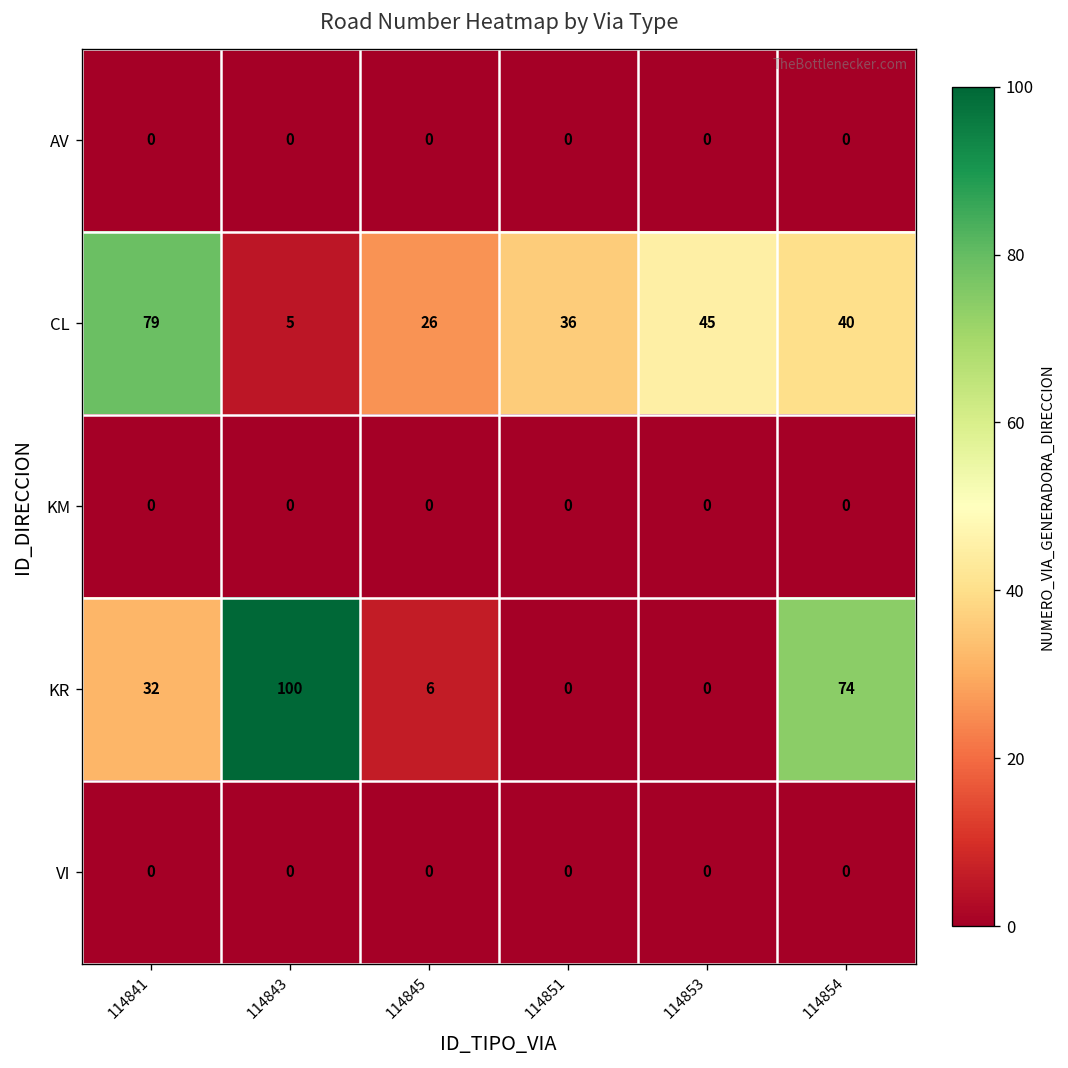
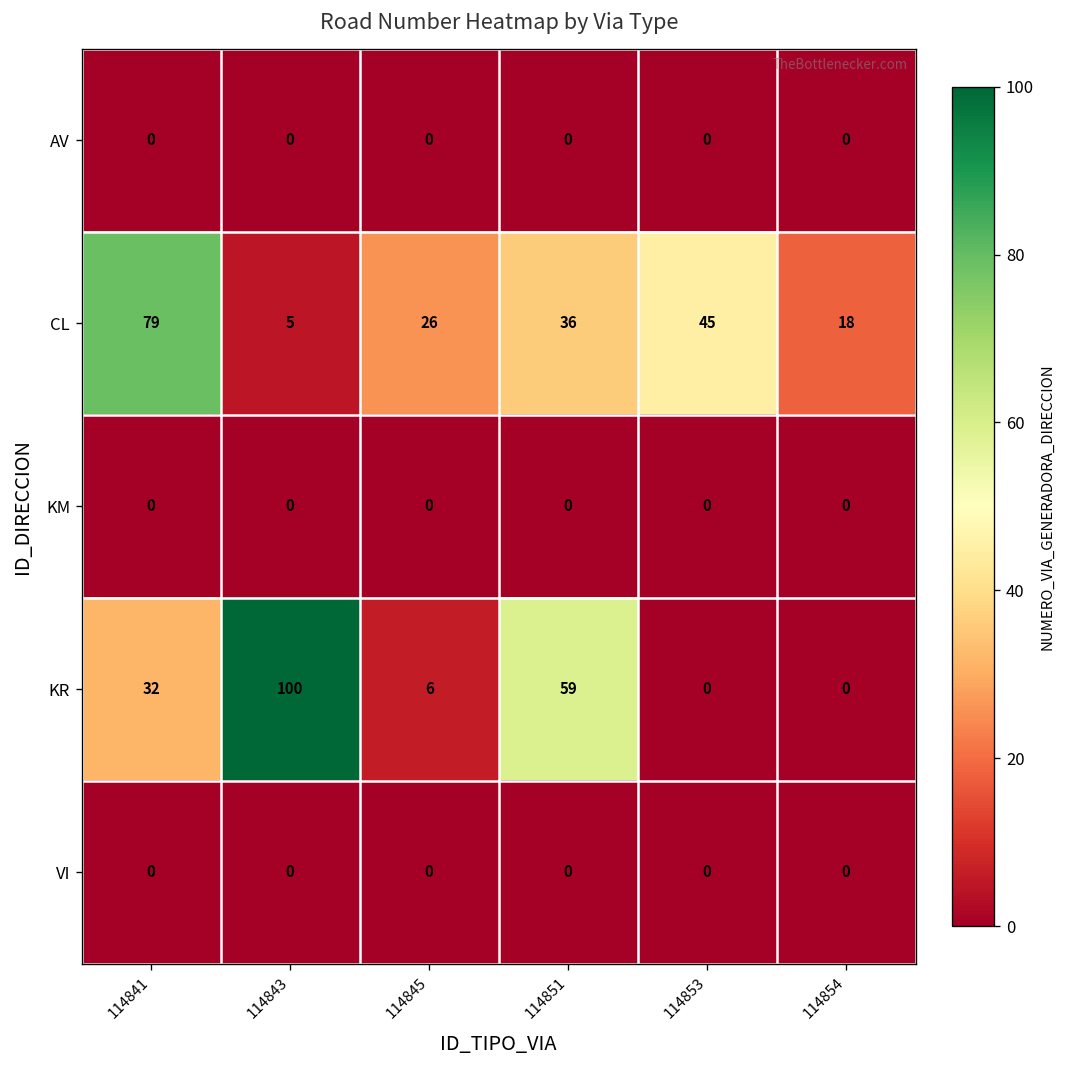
  {
    "AV": {
      "114841": 0,
      "114843": 0,
      "114845": 0,
      "114851": 0,
      "114853": 0
    },
    "CL": {
      "114841": 79,
      "114843": 5,
      "114845": 26,
      "114851": 36,
      "114853": 45,
-     "114854": 40
+     "114854": 18
    },
    "KM": {
      "114841": 0,
      "114843": 0,
      "114845": 0,
      "114851": 0,
      "114853": 0,
      "114854": 0
    },
    "KR": {
      "114841": 32,
      "114843": 100,
      "114845": 6,
-     "114851": 0,
+     "114851": 59,
      "114853": 0,
-     "114854": 74
+     "114854": 0
    },
    "VI": {
      "114841": 0,
      "114843": 0,
      "114845": 0,
      "114851": 0,
      "114853": 0,
      "114854": 0
    }
  }
